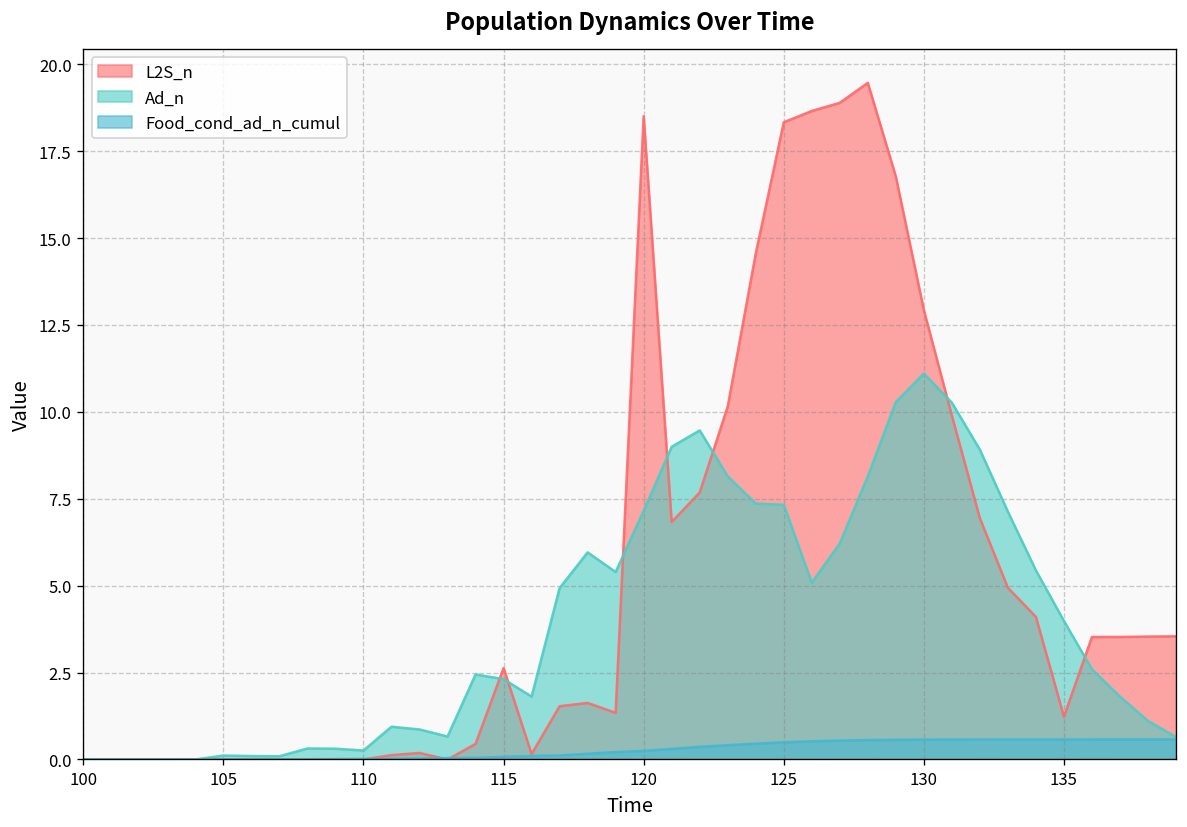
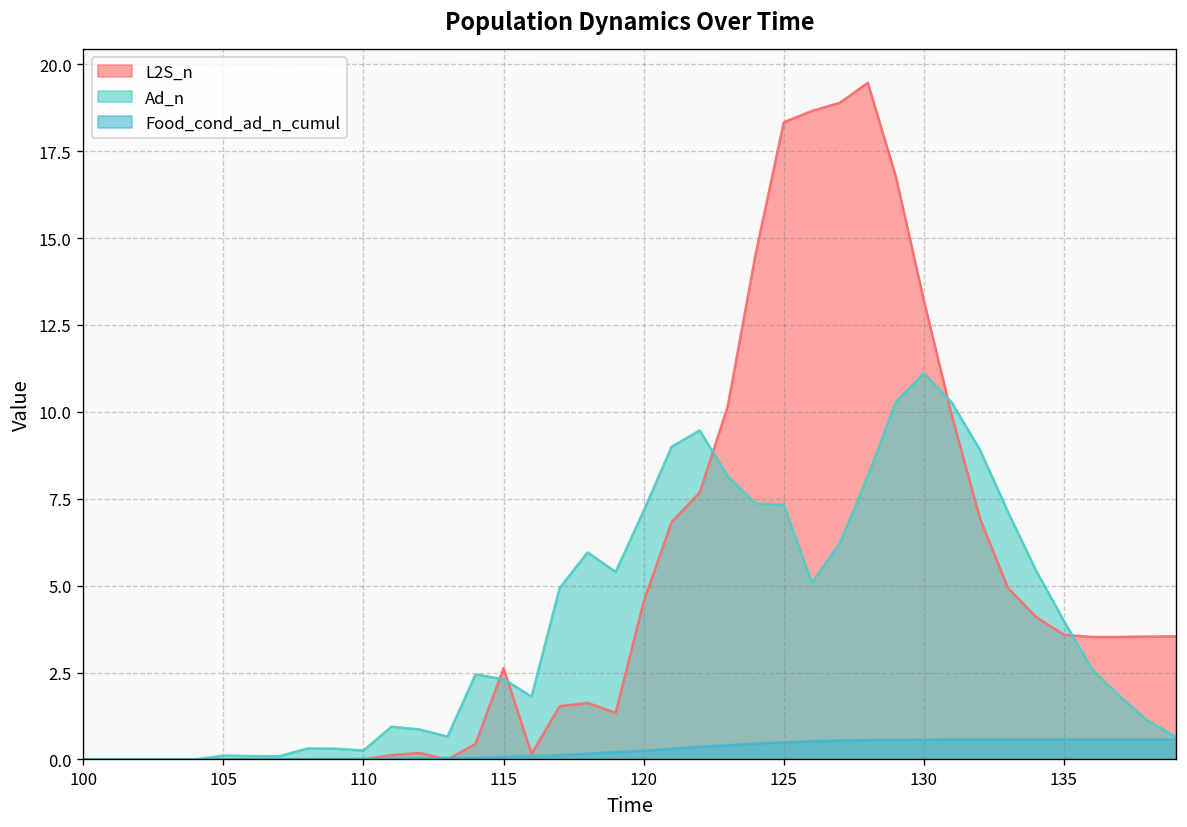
  {
    "L2S_n": {
      "115": 2.6,
-     "120": 18.5,
+     "120": 4.5,
      "125": 18.3,
-     "130": 12.9,
-     "135": 1.2
+     "130": 13.2,
+     "135": 3.6
    }
  }
